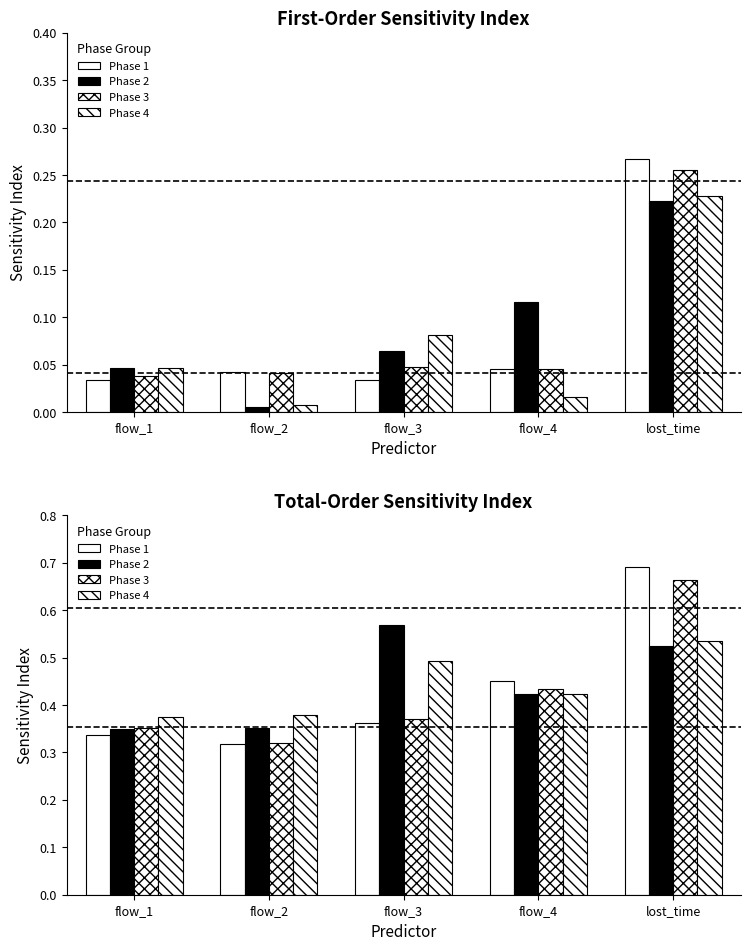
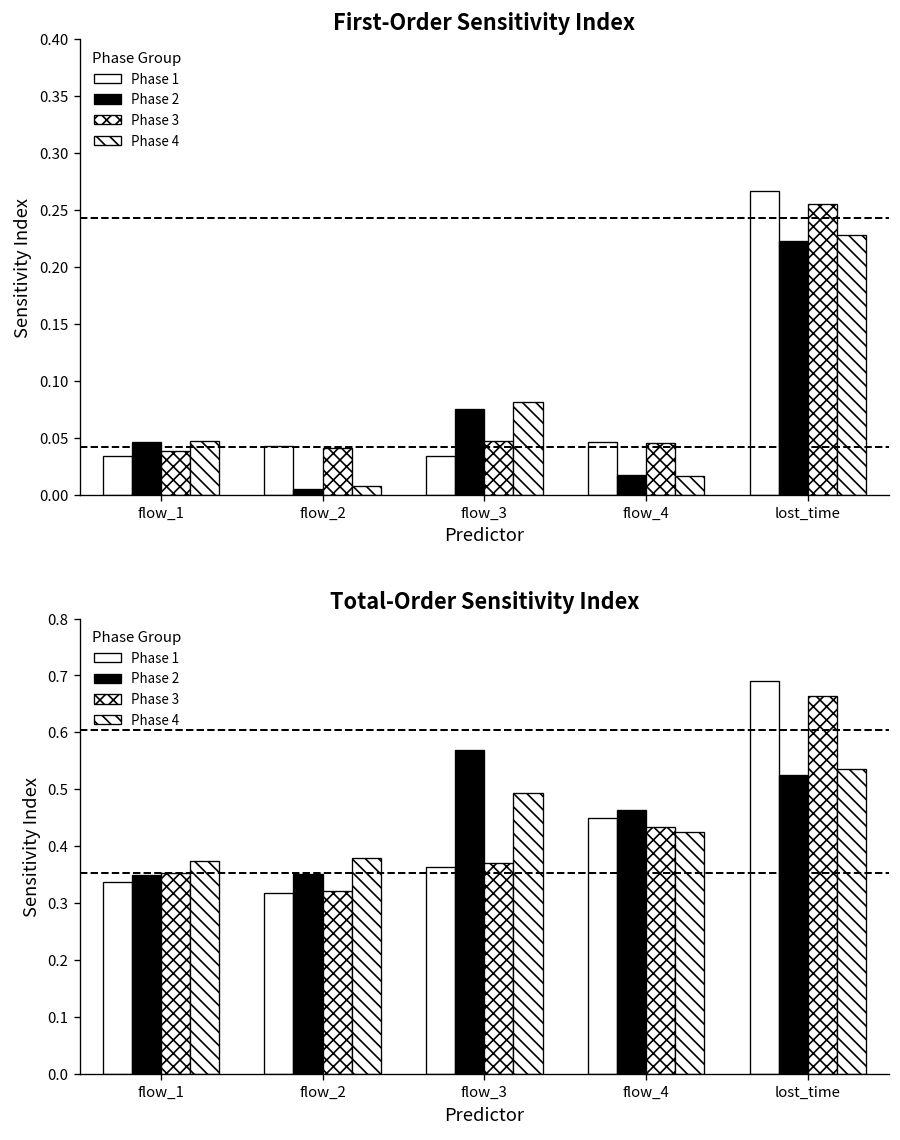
  {
    "First-Order Sensitivity Index": {
      "Phase 2": {
        "flow_1": 0.05,
        "flow_2": 0.00,
-       "flow_3": 0.06,
-       "flow_4": 0.12,
+       "flow_3": 0.08,
+       "flow_4": 0.02,
        "lost_time": 0.22
      }
    },
    "Total-Order Sensitivity Index": {
      "Phase 2": {
        "flow_1": 0.35,
        "flow_2": 0.35,
        "flow_3": 0.57,
-       "flow_4": 0.42,
+       "flow_4": 0.46,
        "lost_time": 0.53
      }
    }
  }
